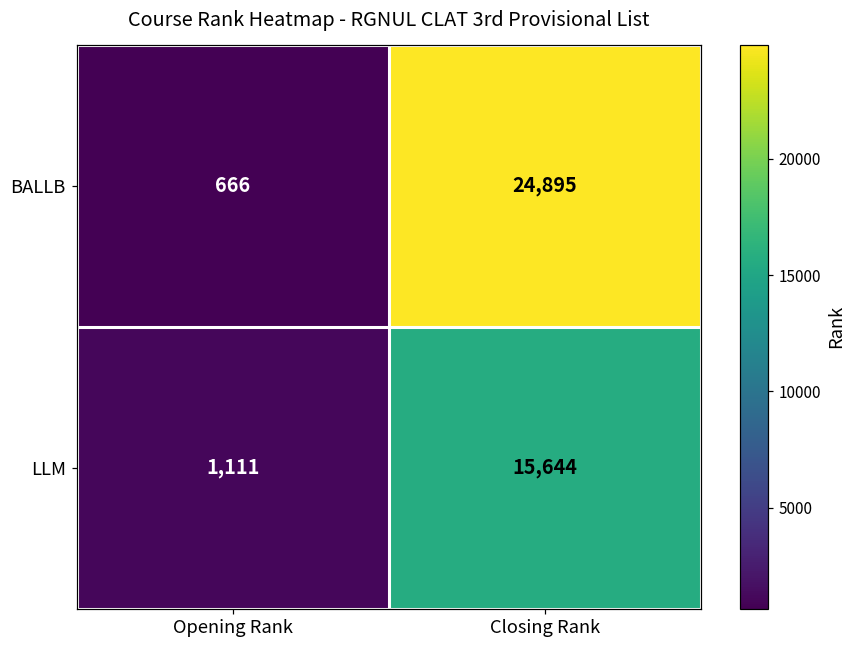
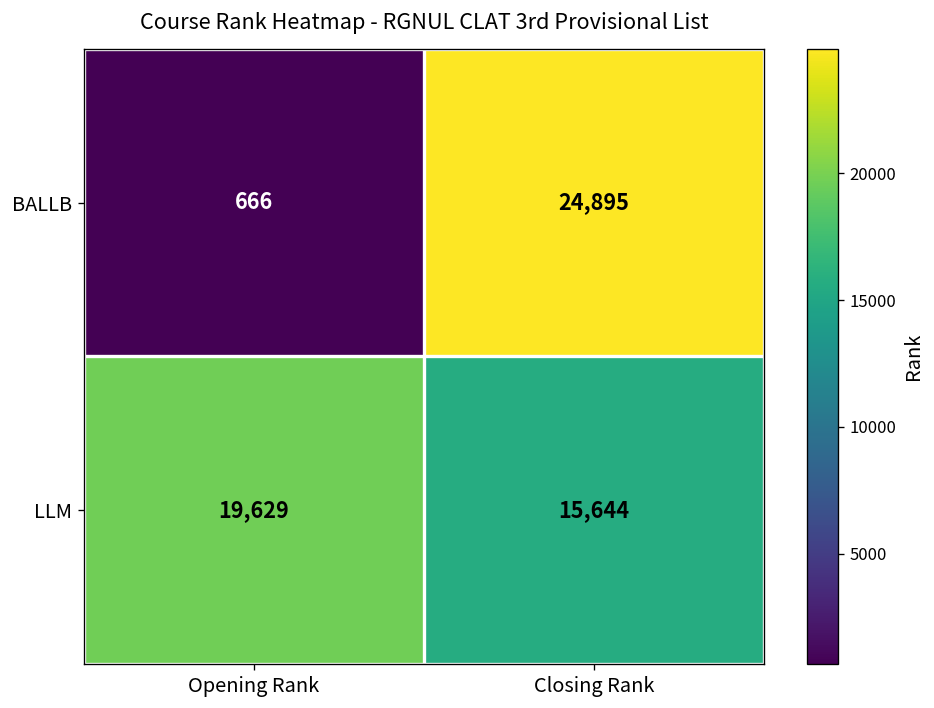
  {
    "BALLB": {
      "Opening Rank": "666",
      "Closing Rank": "24,895"
    },
    "LLM": {
-     "Opening Rank": "1,111",
+     "Opening Rank": "19,629",
      "Closing Rank": "15,644"
    }
  }
